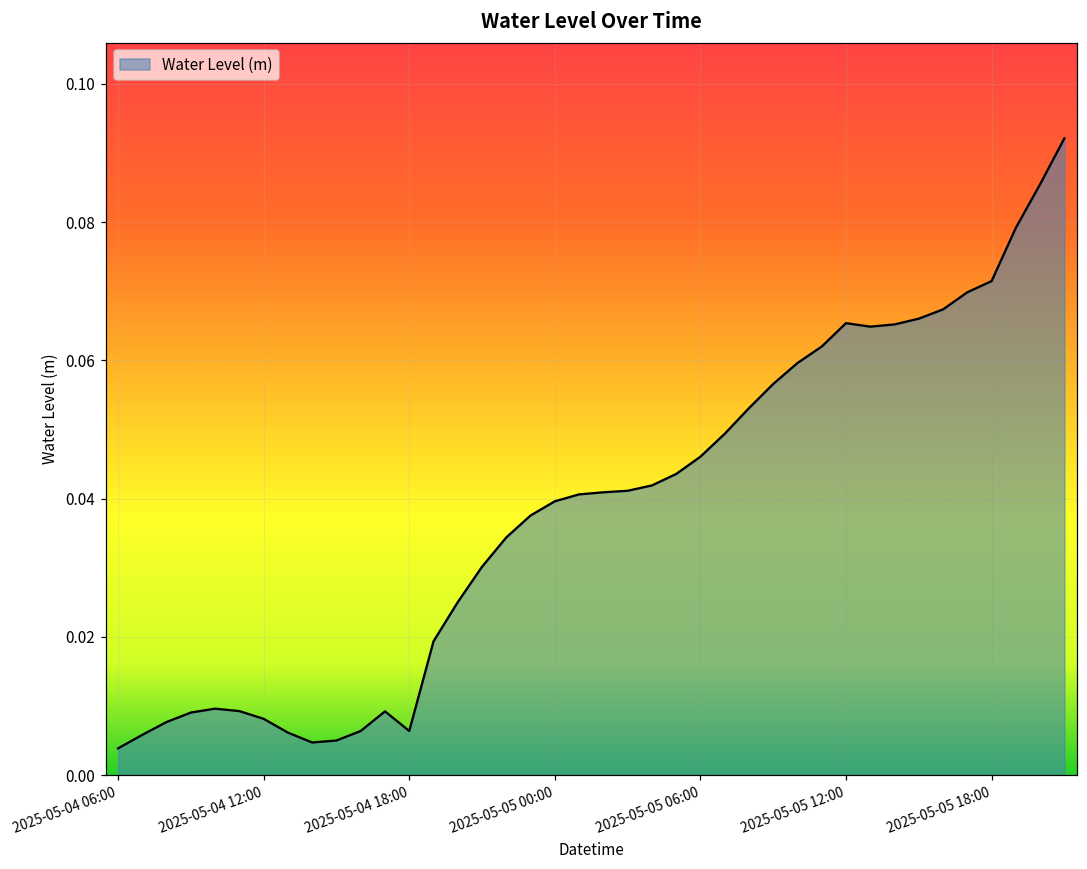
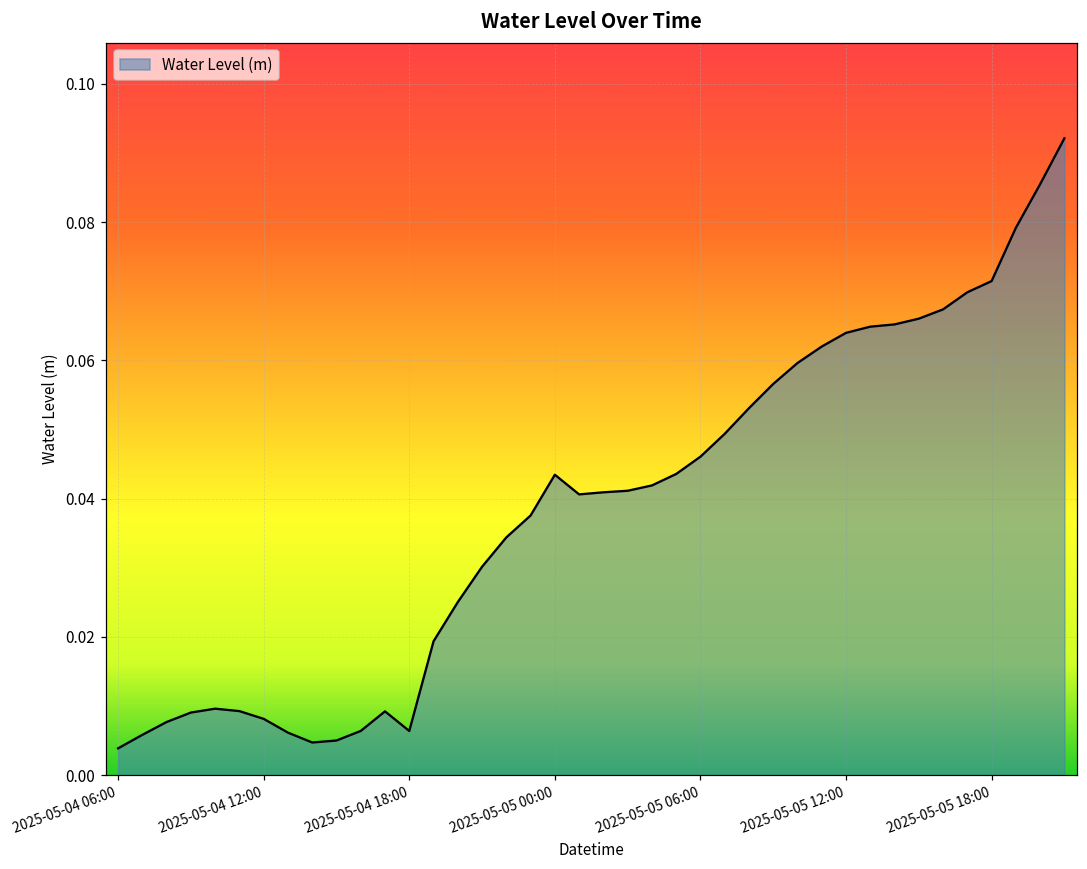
  {
    "2025-05-04 06:00": 0.004,
    "2025-05-04 12:00": 0.008,
    "2025-05-04 18:00": 0.006,
-   "2025-05-05 00:00": 0.040,
+   "2025-05-05 00:00": 0.043,
    "2025-05-05 06:00": 0.046,
-   "2025-05-05 12:00": 0.065,
+   "2025-05-05 12:00": 0.064,
    "2025-05-05 18:00": 0.071
  }
